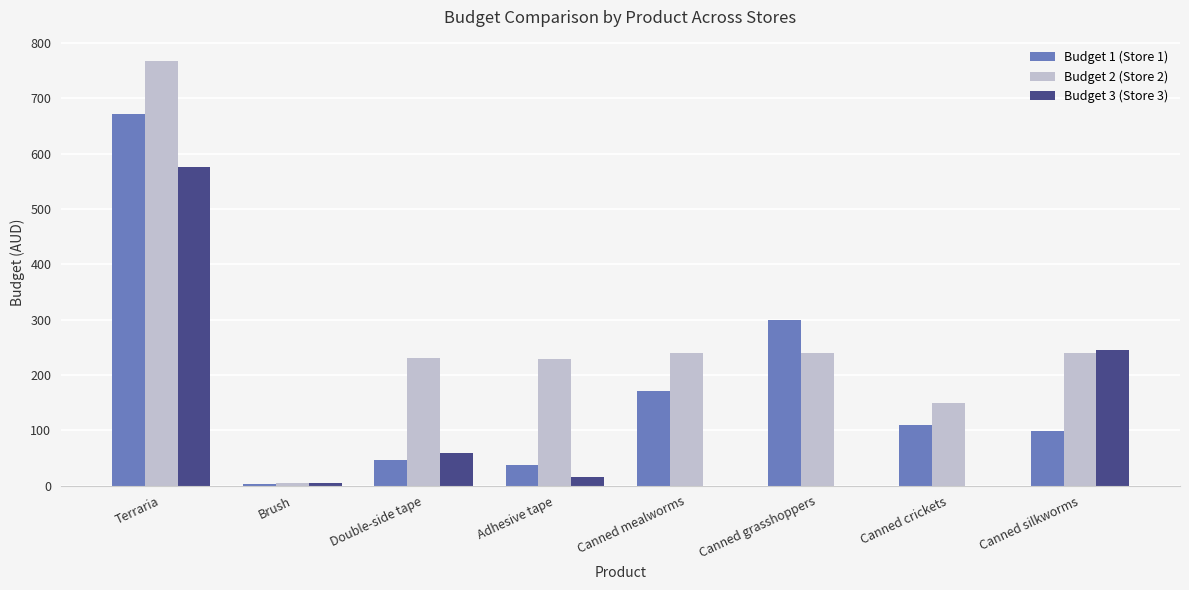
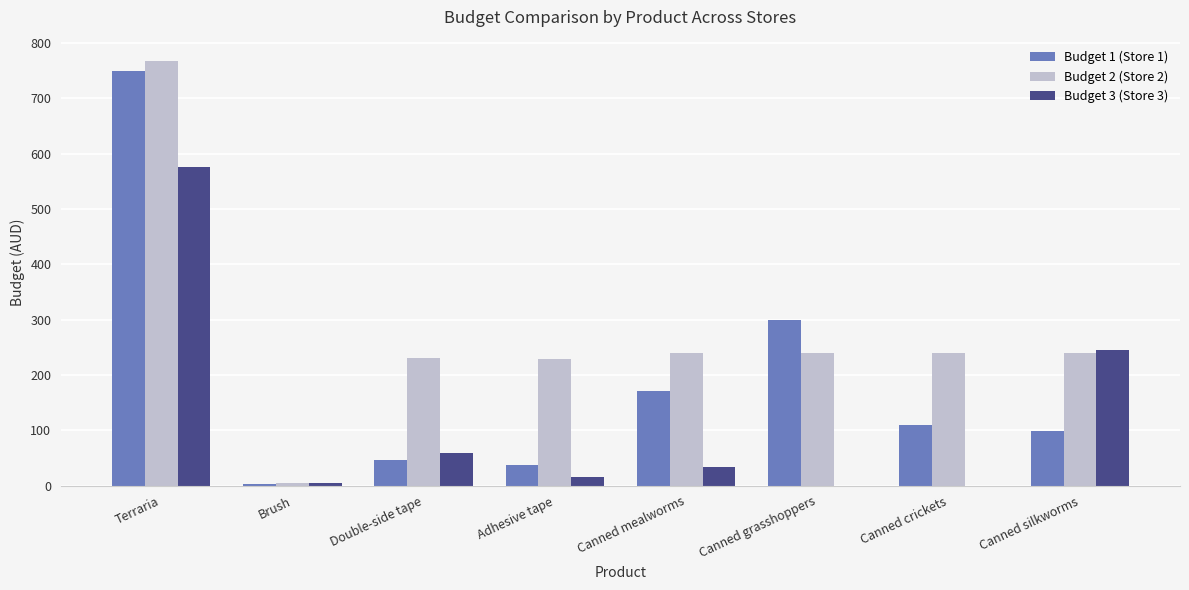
  {
    "Budget 1 (Store 1)": {
-     "Terraria": 670,
+     "Terraria": 750,
      "Double-side tape": 50,
      "Adhesive tape": 40,
      "Canned mealworms": 170,
      "Canned grasshoppers": 300,
      "Canned crickets": 110,
      "Canned silkworms": 100
    },
    "Budget 2 (Store 2)": {
      "Terraria": 770,
      "Double-side tape": 230,
      "Adhesive tape": 230,
      "Canned mealworms": 240,
      "Canned grasshoppers": 240,
-     "Canned crickets": 150,
+     "Canned crickets": 240,
      "Canned silkworms": 240
    },
    "Budget 3 (Store 3)": {
      "Terraria": 580,
      "Double-side tape": 60,
      "Adhesive tape": 20,
-     "Canned mealworms": 0,
+     "Canned mealworms": 30,
      "Canned grasshoppers": 0,
      "Canned crickets": 0,
      "Canned silkworms": 250
    }
  }
